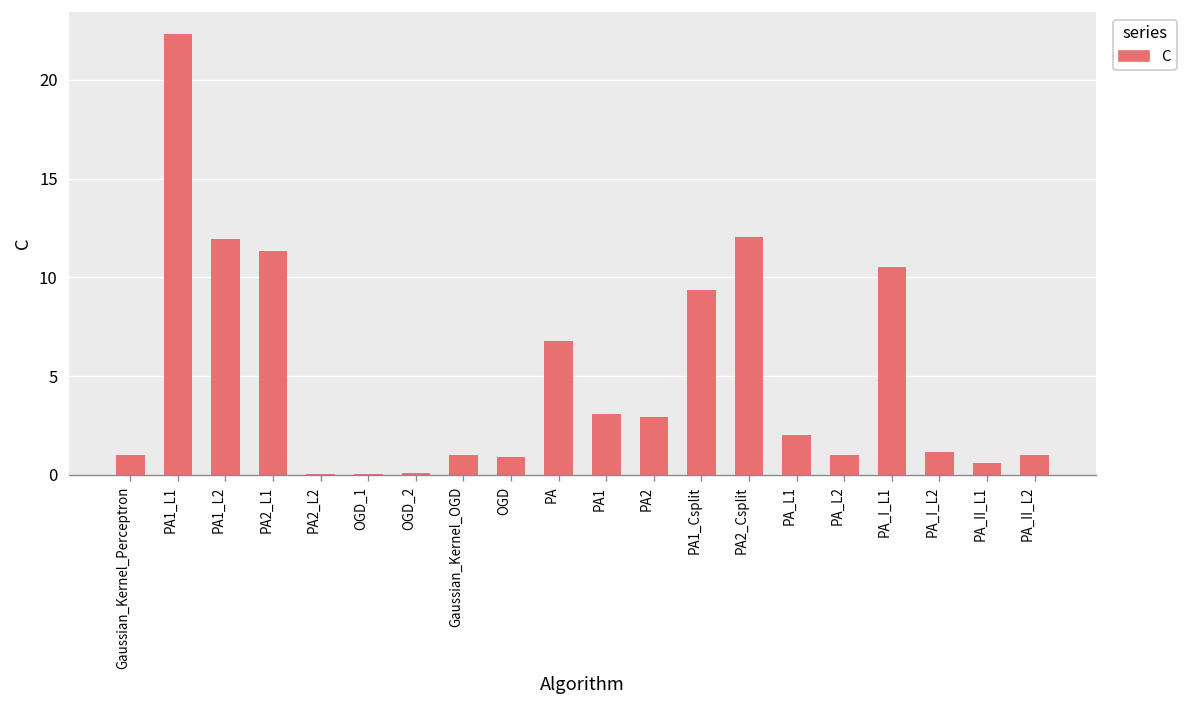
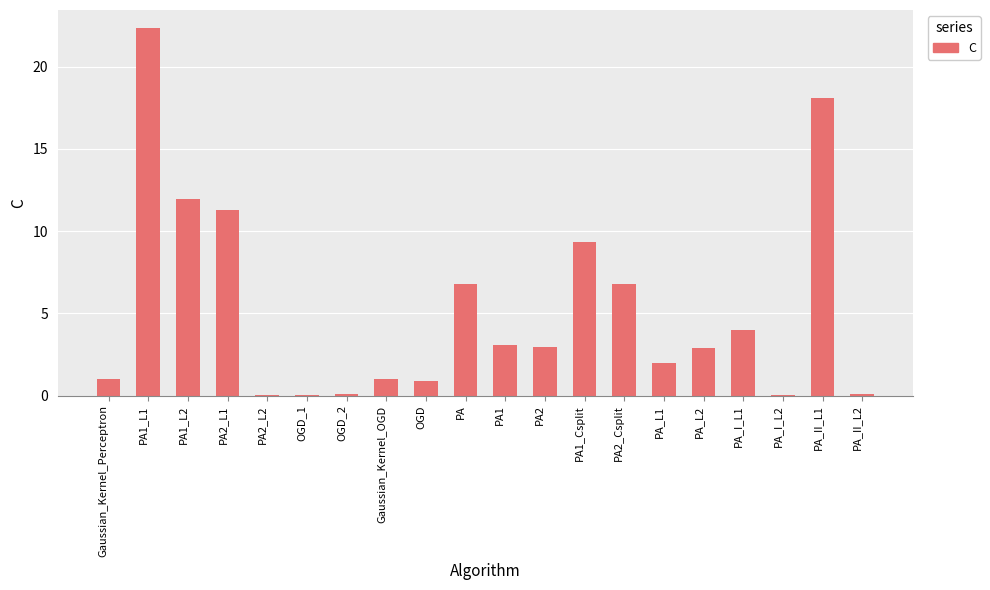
  {
    "Gaussian_Kernel_Perceptron": 1.0,
    "PA1_L1": 22.3,
    "PA1_L2": 12.0,
    "PA2_L1": 11.3,
    "Gaussian_Kernel_OGD": 1.0,
    "OGD": 0.9,
    "PA": 6.8,
    "PA1": 3.1,
    "PA2": 3.0,
    "PA1_Csplit": 9.4,
-   "PA2_Csplit": 12.1,
+   "PA2_Csplit": 6.8,
    "PA_L1": 2.0,
-   "PA_L2": 1.0,
-   "PA_I_L1": 10.5,
-   "PA_I_L2": 1.1,
-   "PA_II_L1": 0.6,
-   "PA_II_L2": 1.0
+   "PA_L2": 2.9,
+   "PA_I_L1": 4.0,
+   "PA_I_L2": 0.1,
+   "PA_II_L1": 18.1,
+   "PA_II_L2": 0.1
  }
